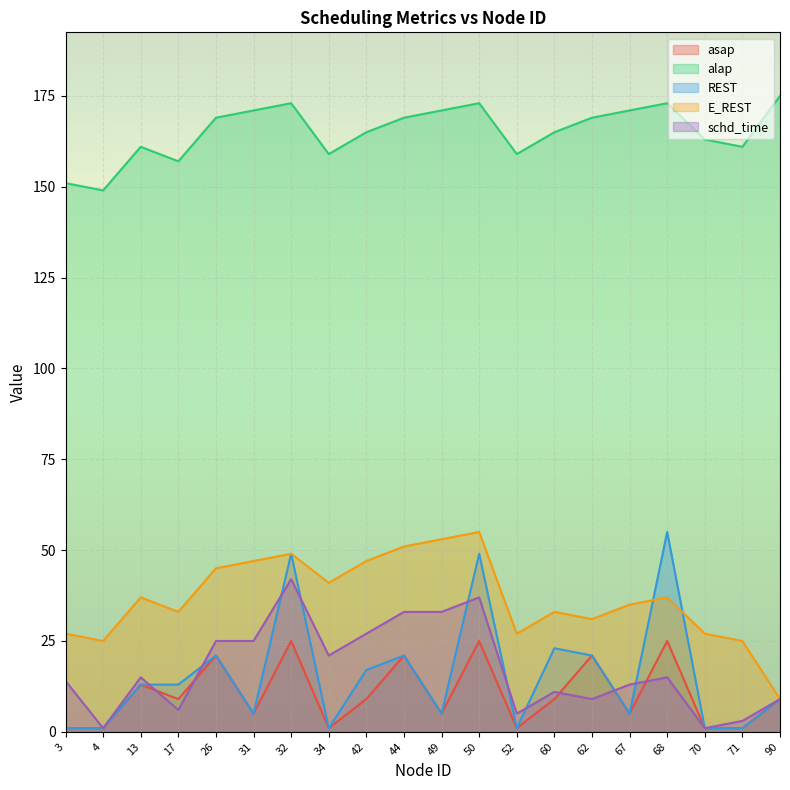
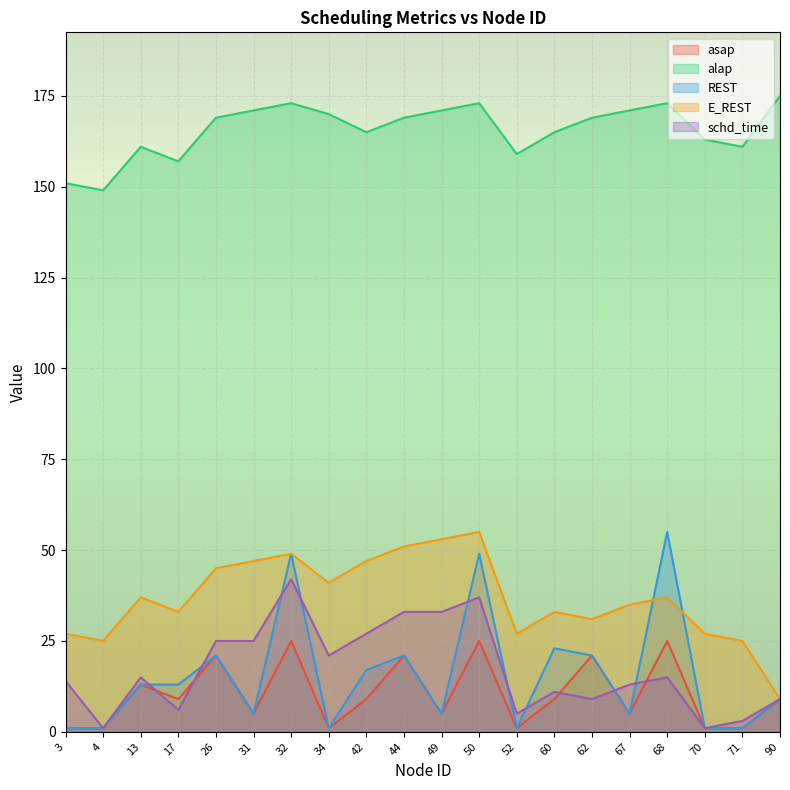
  {
    "alap": {
      "3": 151,
      "4": 149,
      "13": 161,
      "17": 157,
      "26": 169,
      "31": 171,
      "32": 173,
-     "34": 159,
+     "34": 170,
      "42": 165,
      "44": 169,
      "49": 171,
      "50": 173,
      "52": 159,
      "60": 165,
      "62": 169,
      "67": 171,
      "68": 173,
      "70": 163,
      "71": 161,
      "90": 175
    },
    "REST": {
      "17": 13,
      "42": 17,
      "50": 49,
      "60": 23,
      "68": 55
    },
    "schd_time": {
      "3": 14,
      "13": 15,
      "17": 6,
      "26": 25,
      "31": 25,
      "32": 42,
      "34": 21,
      "42": 27,
      "44": 33,
      "49": 33,
      "50": 37,
      "52": 5,
      "60": 11,
      "62": 9,
      "67": 13,
      "68": 15,
      "71": 3
    }
  }
